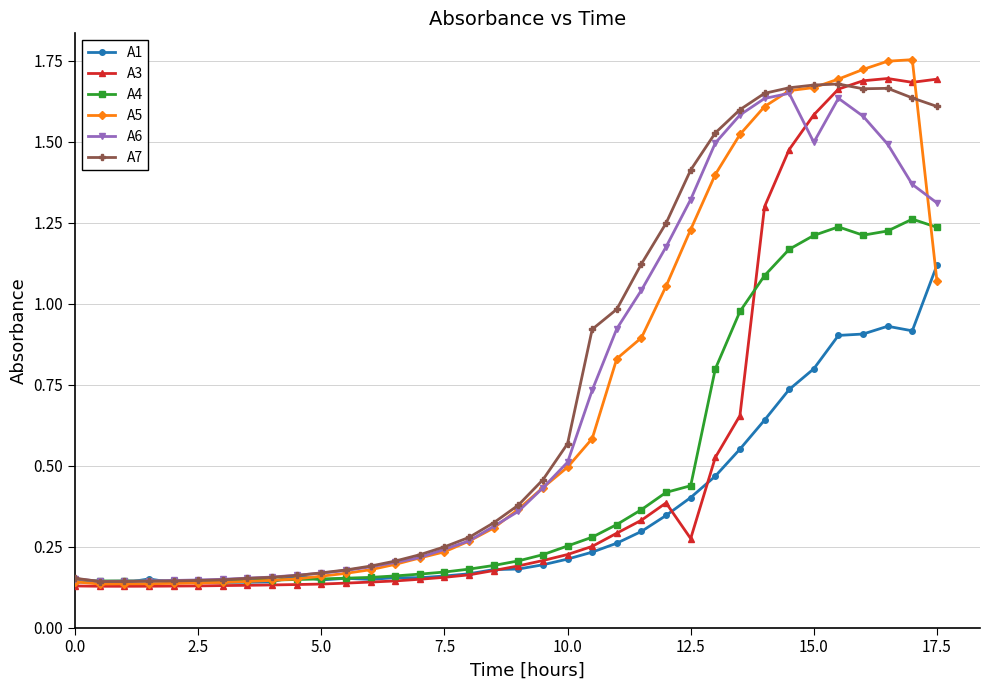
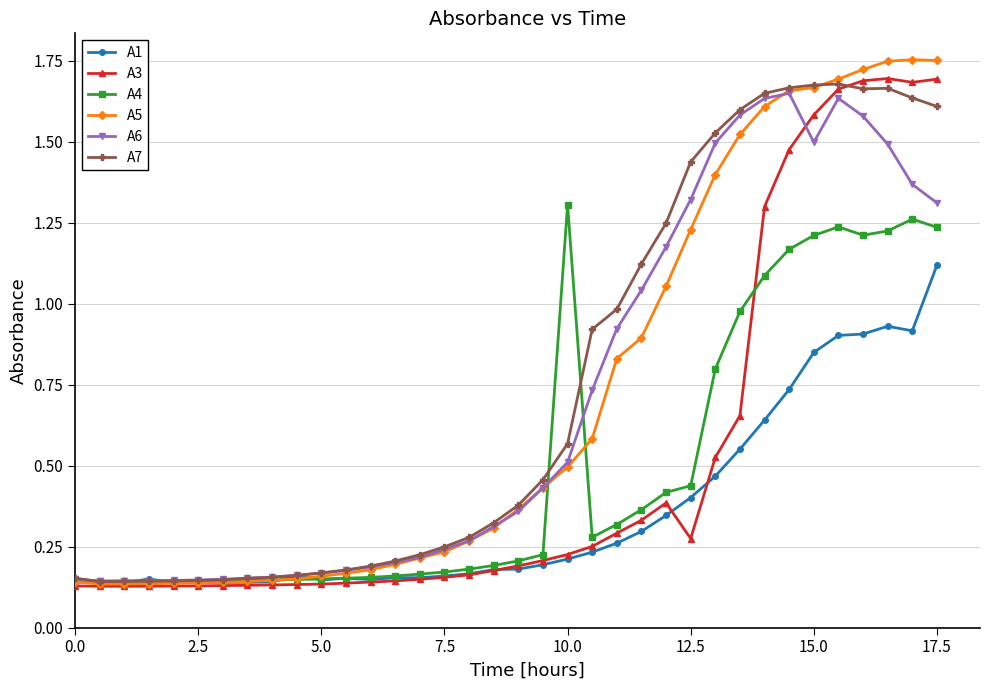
  {
    "A1": {
      "10.0": 0.21,
      "12.5": 0.40,
-     "15.0": 0.80,
+     "15.0": 0.85,
      "17.5": 1.12
    },
    "A3": {
      "0.0": 0.13,
      "2.5": 0.13,
      "5.0": 0.13,
      "10.0": 0.23,
      "12.5": 0.28,
      "15.0": 1.58,
      "17.5": 1.69
    },
    "A4": {
      "7.5": 0.17,
-     "10.0": 0.25,
+     "10.0": 1.31,
      "12.5": 0.44,
      "15.0": 1.21,
      "17.5": 1.24
    },
    "A5": {
      "5.0": 0.16,
      "10.0": 0.50,
      "12.5": 1.23,
      "15.0": 1.67,
-     "17.5": 1.07
+     "17.5": 1.75
    },
    "A6": {
      "10.0": 0.51,
      "12.5": 1.32,
      "15.0": 1.50,
      "17.5": 1.31
    },
    "A7": {
      "10.0": 0.57,
-     "12.5": 1.41,
+     "12.5": 1.44,
      "15.0": 1.68,
      "17.5": 1.61
    }
  }
